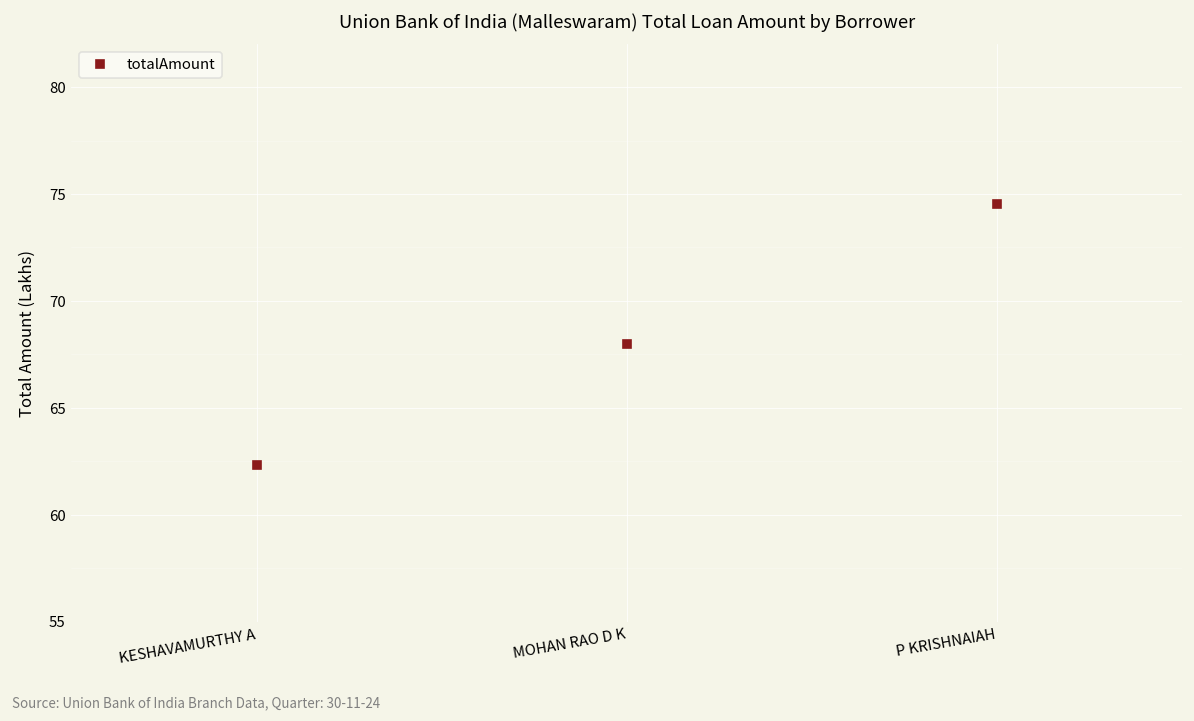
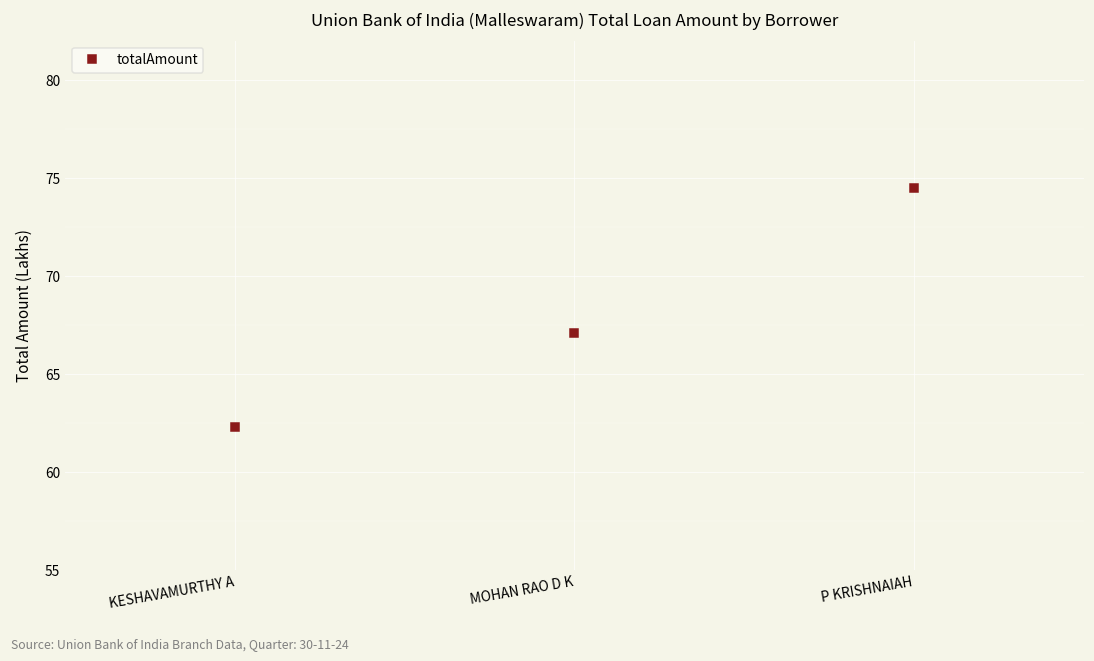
  {
    "KESHAVAMURTHY A": 62.3,
-   "MOHAN RAO D K": 68.0,
+   "MOHAN RAO D K": 67.1,
    "P KRISHNAIAH": 74.5
  }
